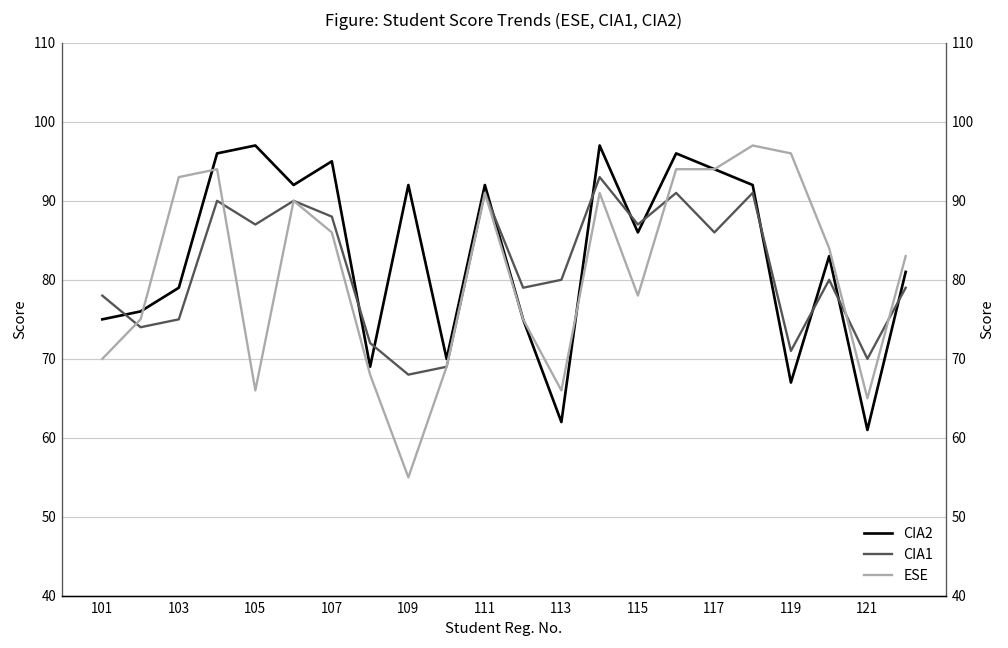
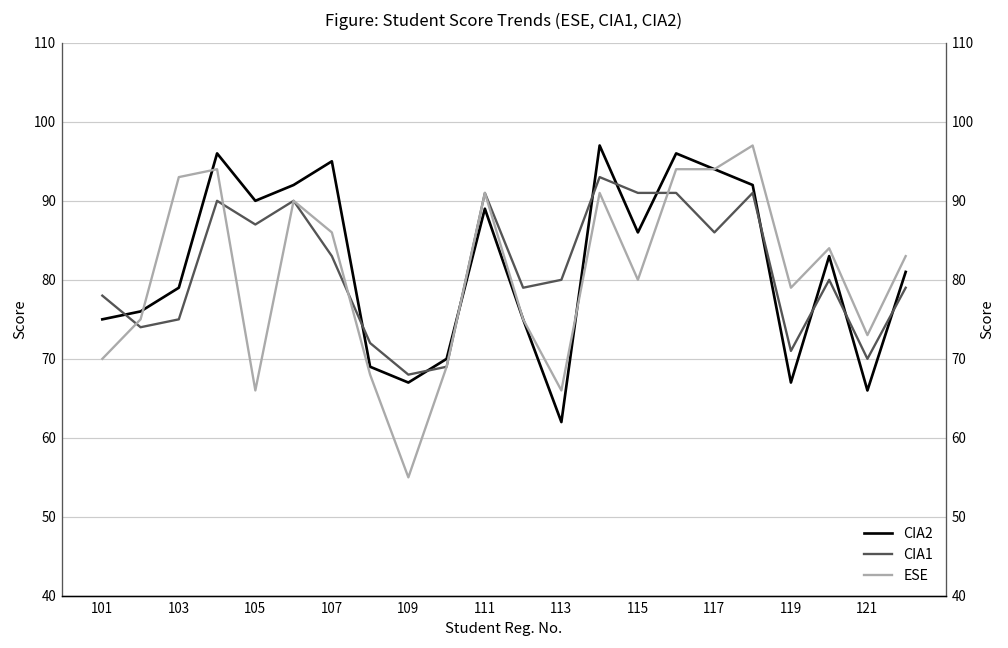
  {
    "CIA2": {
      "101": 75,
      "103": 79,
-     "105": 97,
+     "105": 90,
      "107": 95,
-     "109": 92,
-     "111": 92,
+     "109": 67,
+     "111": 89,
      "113": 62,
      "115": 86,
      "119": 67,
-     "121": 61
+     "121": 66
    },
    "CIA1": {
      "101": 78,
      "103": 75,
      "105": 87,
-     "107": 88,
+     "107": 83,
      "109": 68,
      "113": 80,
-     "115": 87,
+     "115": 91,
      "117": 86,
      "119": 71,
      "121": 70
    },
    "ESE": {
      "101": 70,
      "103": 93,
      "105": 66,
      "107": 86,
      "109": 55,
      "113": 66,
-     "115": 78,
-     "119": 96,
-     "121": 65
+     "115": 80,
+     "119": 79,
+     "121": 73
    }
  }
